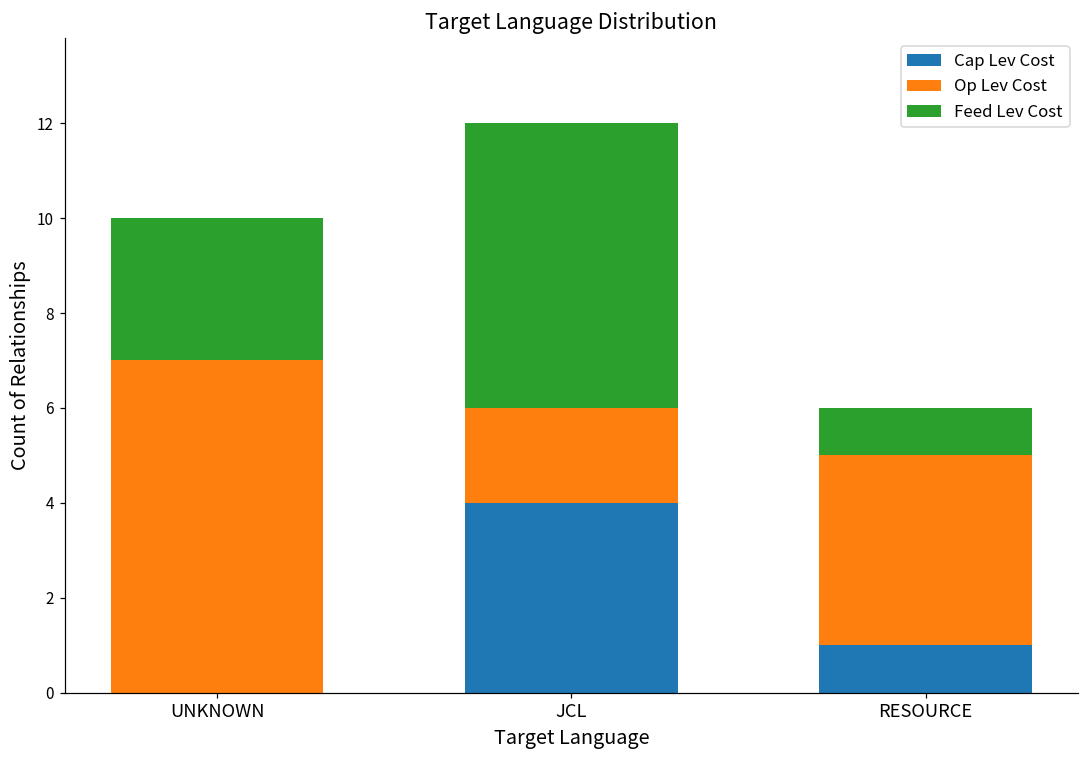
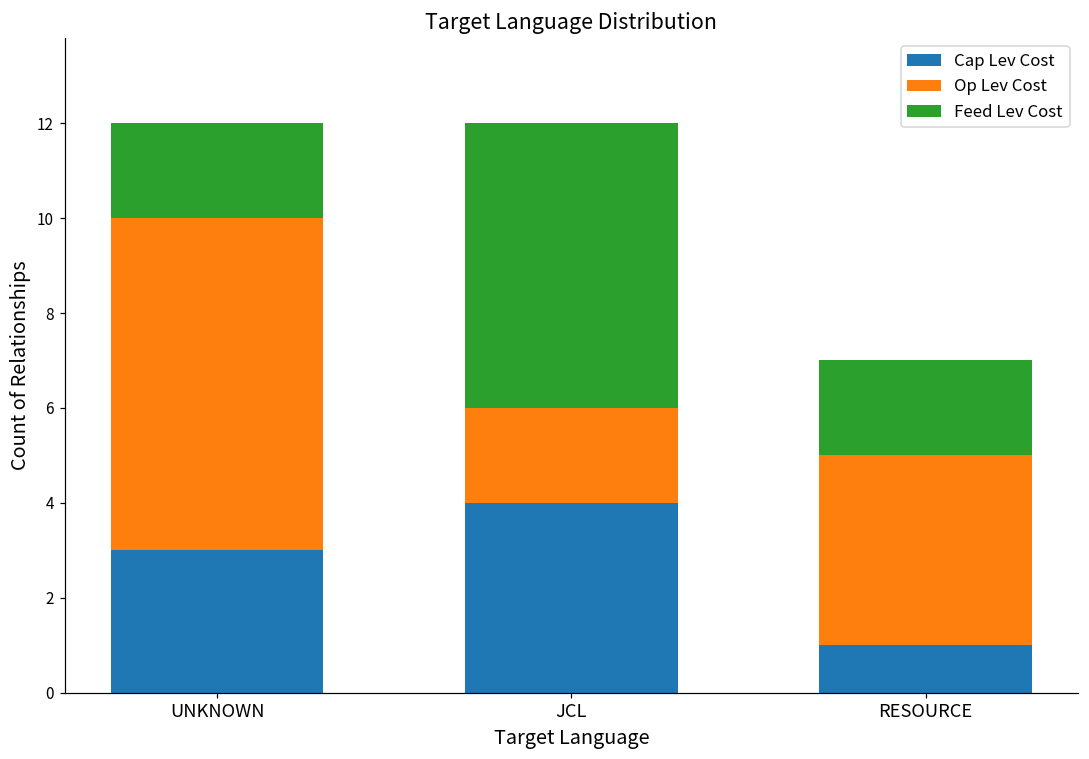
  {
    "Cap Lev Cost": {
-     "UNKNOWN": 0,
+     "UNKNOWN": 3,
      "JCL": 4,
      "RESOURCE": 1
    },
    "Op Lev Cost": {
      "UNKNOWN": 7,
      "JCL": 2,
      "RESOURCE": 4
    },
    "Feed Lev Cost": {
-     "UNKNOWN": 3,
+     "UNKNOWN": 2,
      "JCL": 6,
-     "RESOURCE": 1
+     "RESOURCE": 2
    }
  }
